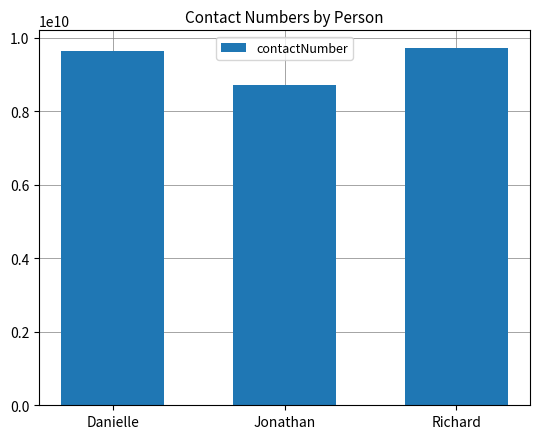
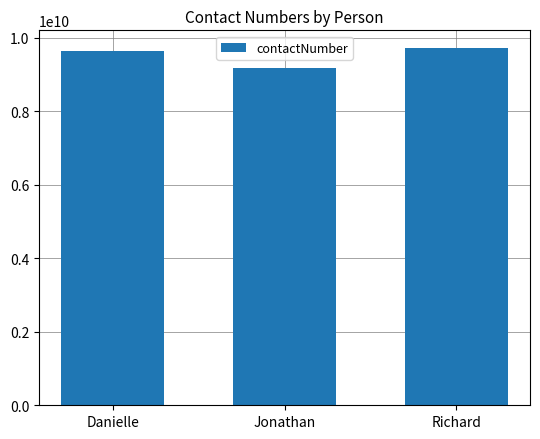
  {
    "Danielle": 9600000000,
-   "Jonathan": 8700000000,
+   "Jonathan": 9200000000,
    "Richard": 9700000000
  }
